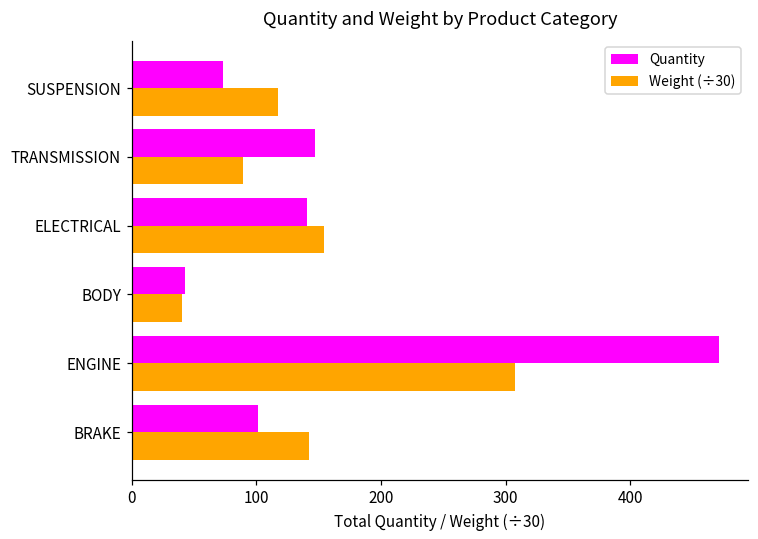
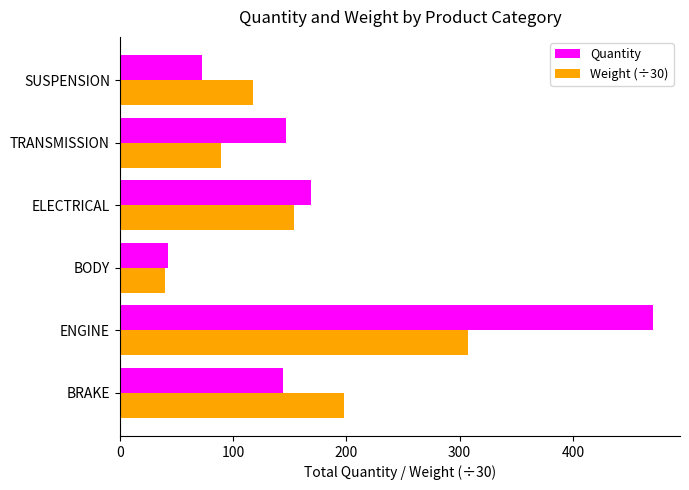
  {
    "Quantity": {
      "SUSPENSION": 73,
      "TRANSMISSION": 147,
-     "ELECTRICAL": 141,
+     "ELECTRICAL": 169,
      "BODY": 43,
      "ENGINE": 471,
-     "BRAKE": 101
+     "BRAKE": 144
    },
    "Weight (÷30)": {
      "SUSPENSION": 117,
      "TRANSMISSION": 90,
      "ELECTRICAL": 154,
      "BODY": 40,
      "ENGINE": 308,
-     "BRAKE": 142
+     "BRAKE": 198
    }
  }
